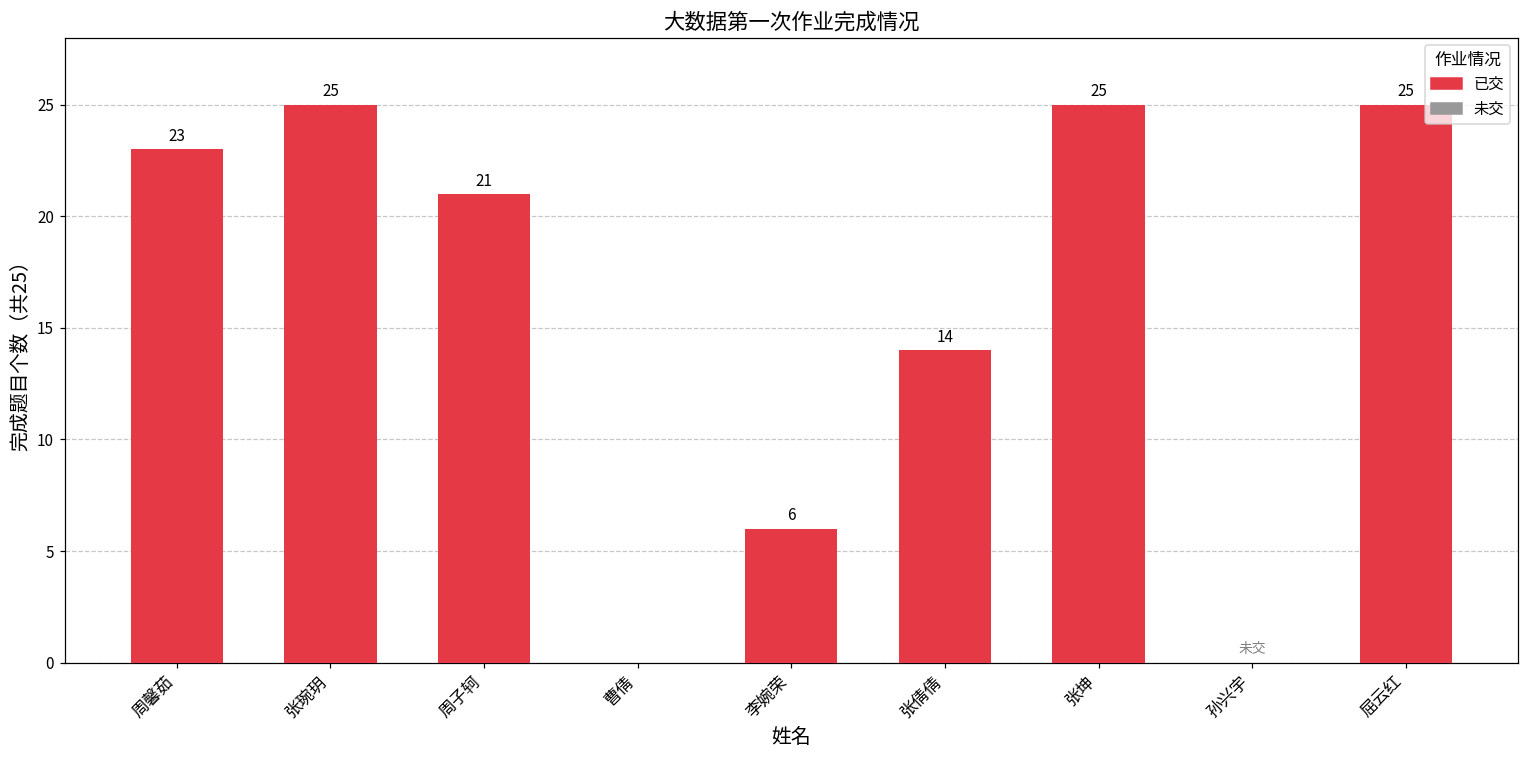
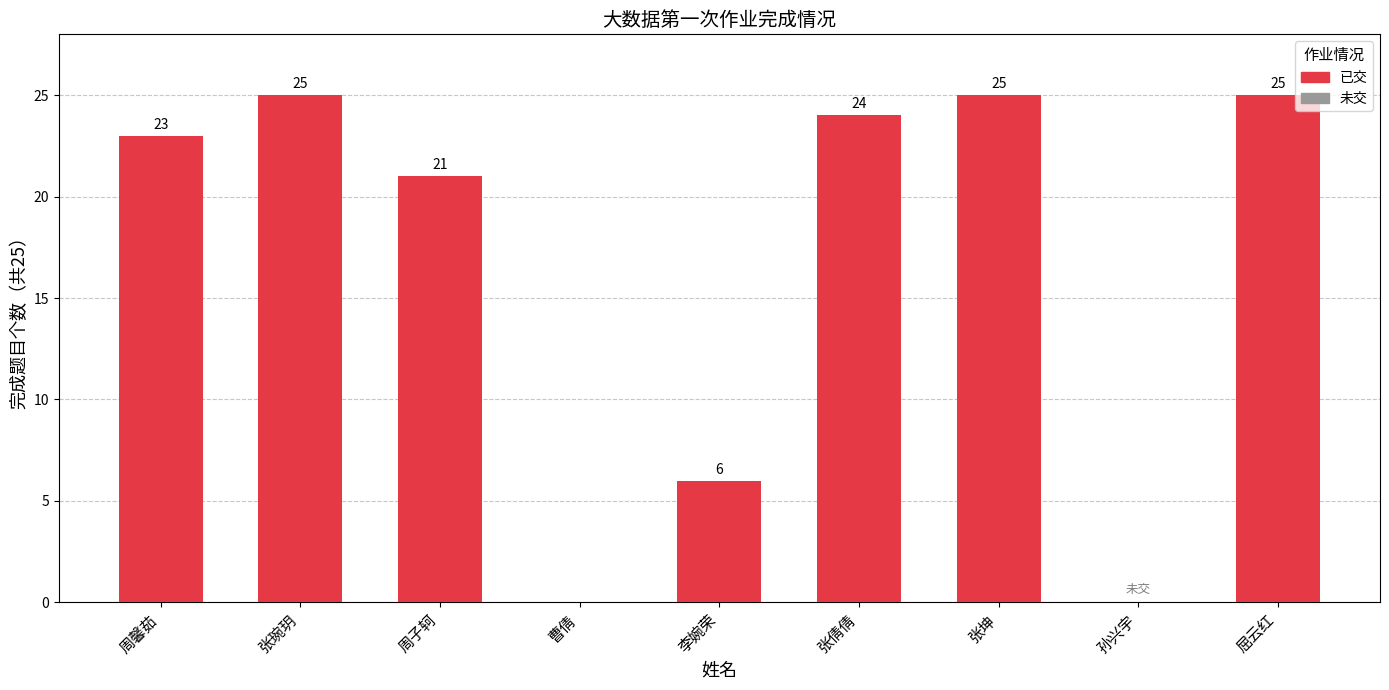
  {
    "已交": {
      "周馨茹": 23,
      "张琬玥": 25,
      "周子轲": 21,
      "李婉荣": 6,
-     "张倩倩": 14,
+     "张倩倩": 24,
      "张坤": 25,
      "屈云红": 25
    },
    "未交": {
      "孙兴宇": 0.0
    }
  }
